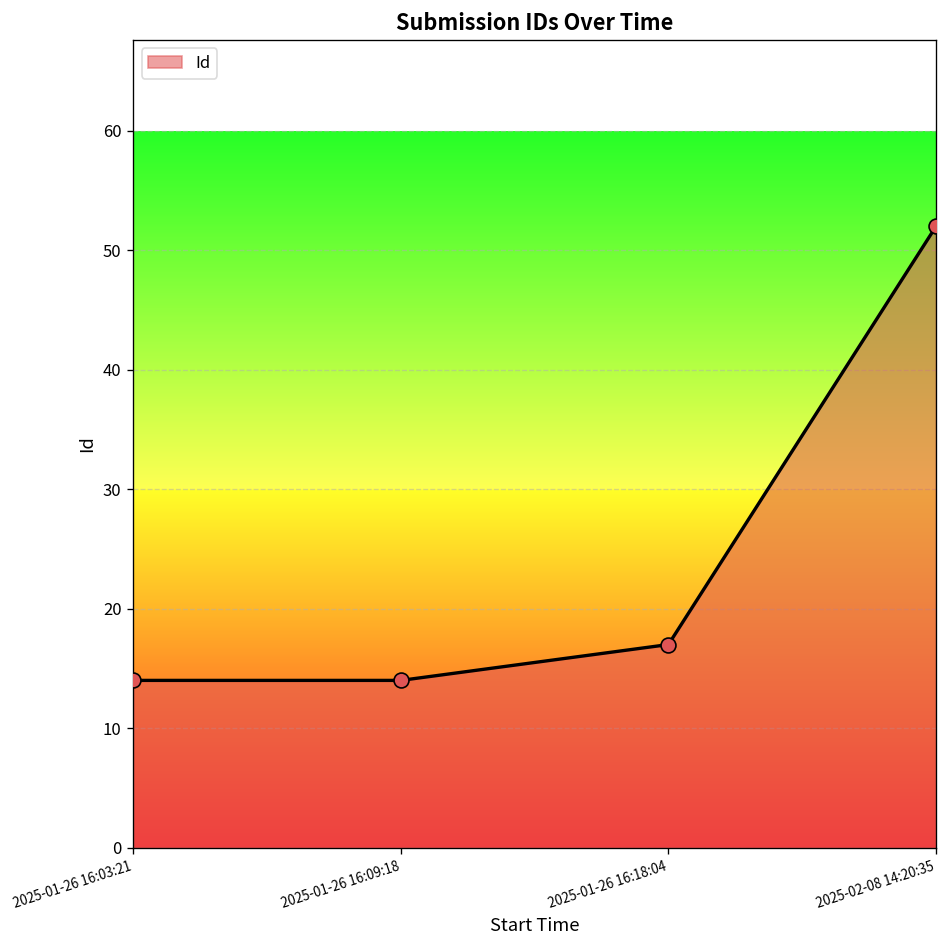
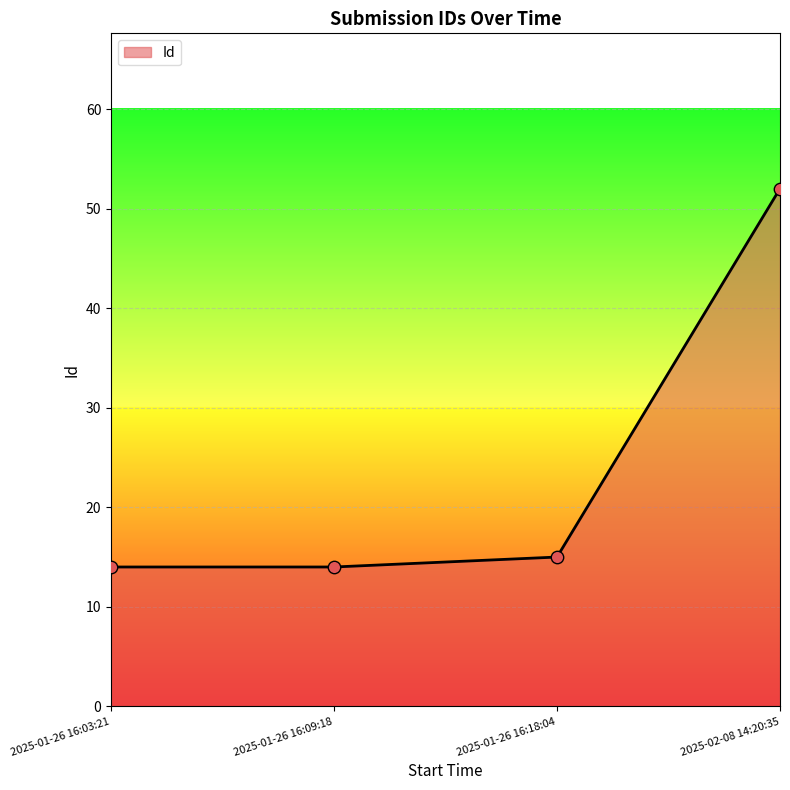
  {
    "2025-01-26 16:03:21": 14,
    "2025-01-26 16:09:18": 14,
-   "2025-01-26 16:18:04": 17,
+   "2025-01-26 16:18:04": 15,
    "2025-02-08 14:20:35": 52
  }
